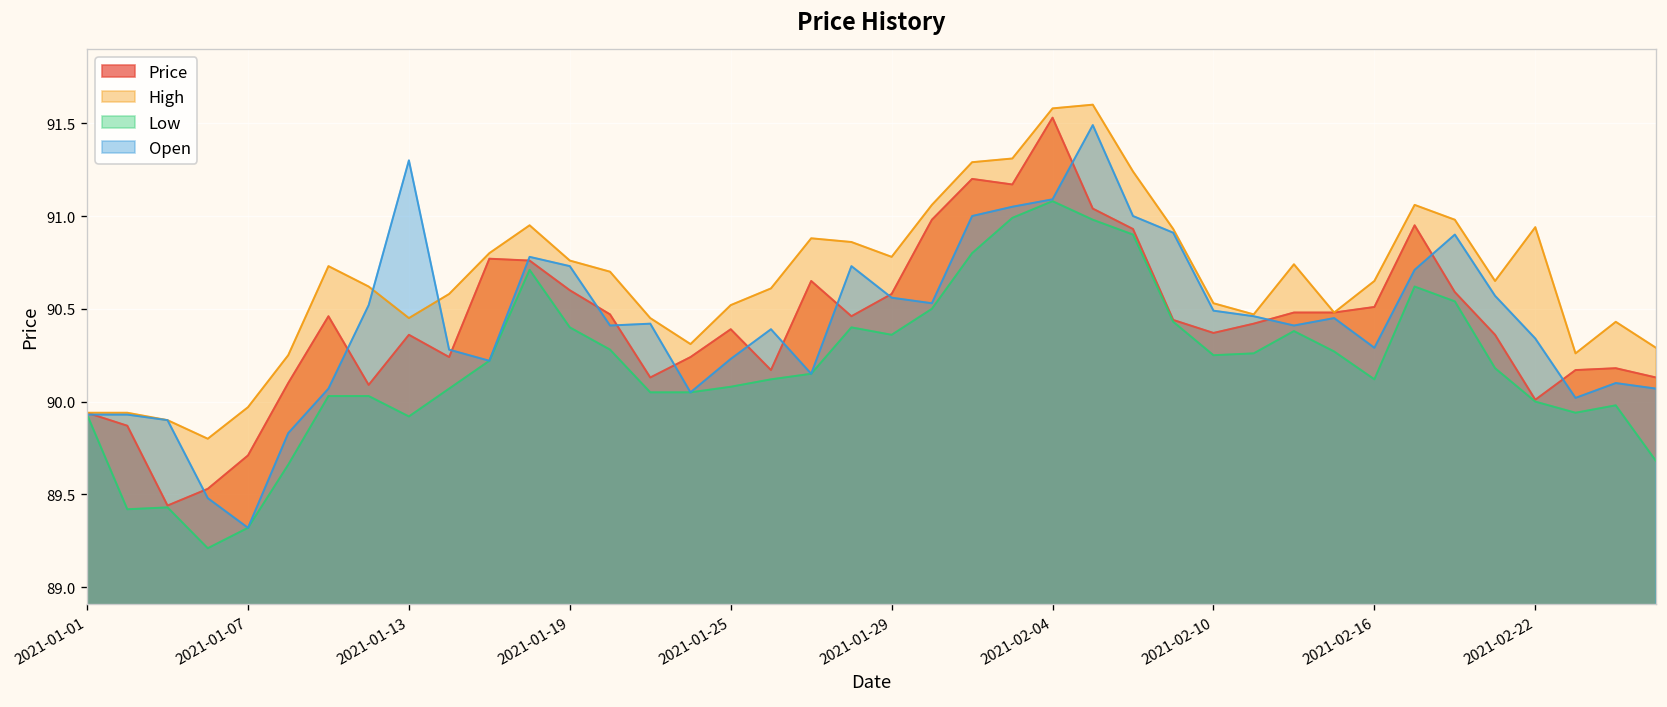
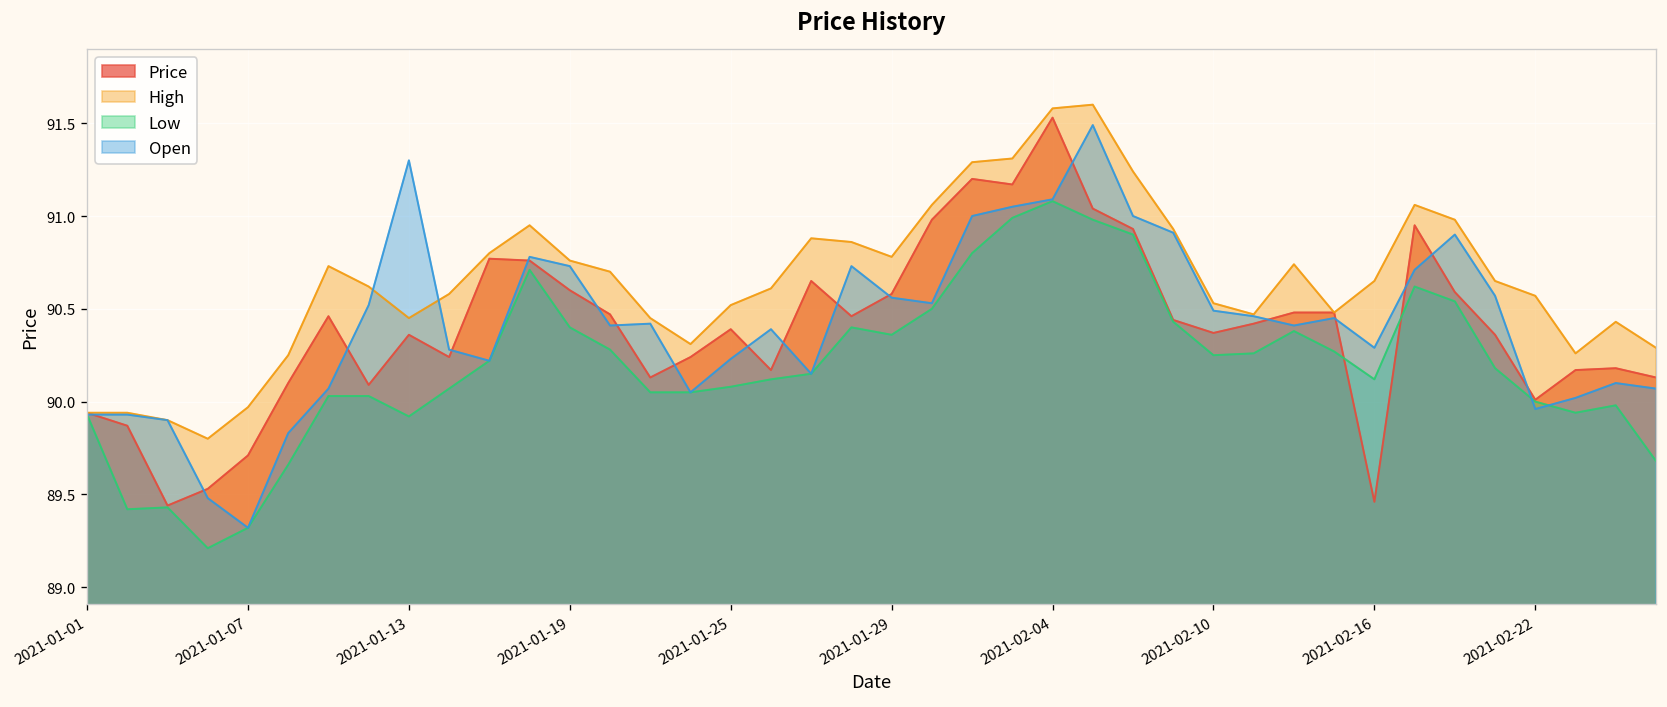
  {
    "Price": {
      "2021-01-07": 89.71,
      "2021-01-13": 90.36,
      "2021-01-19": 90.60,
      "2021-01-25": 90.39,
      "2021-01-29": 90.58,
      "2021-02-04": 91.53,
      "2021-02-10": 90.37,
-     "2021-02-16": 90.51
+     "2021-02-16": 89.46
    },
    "High": {
      "2021-01-07": 89.97,
      "2021-01-13": 90.45,
      "2021-01-19": 90.76,
      "2021-01-25": 90.52,
      "2021-01-29": 90.78,
      "2021-02-04": 91.58,
      "2021-02-10": 90.53,
      "2021-02-16": 90.65,
-     "2021-02-22": 90.94
+     "2021-02-22": 90.57
    },
    "Low": {
      "2021-01-13": 89.92,
      "2021-01-19": 90.40,
      "2021-01-25": 90.08,
      "2021-01-29": 90.36,
      "2021-02-10": 90.25,
      "2021-02-16": 90.12
    },
    "Open": {
      "2021-01-13": 91.30,
      "2021-01-19": 90.73,
      "2021-01-25": 90.23,
      "2021-01-29": 90.56,
      "2021-02-10": 90.49,
      "2021-02-16": 90.29,
-     "2021-02-22": 90.34
+     "2021-02-22": 89.96
    }
  }
